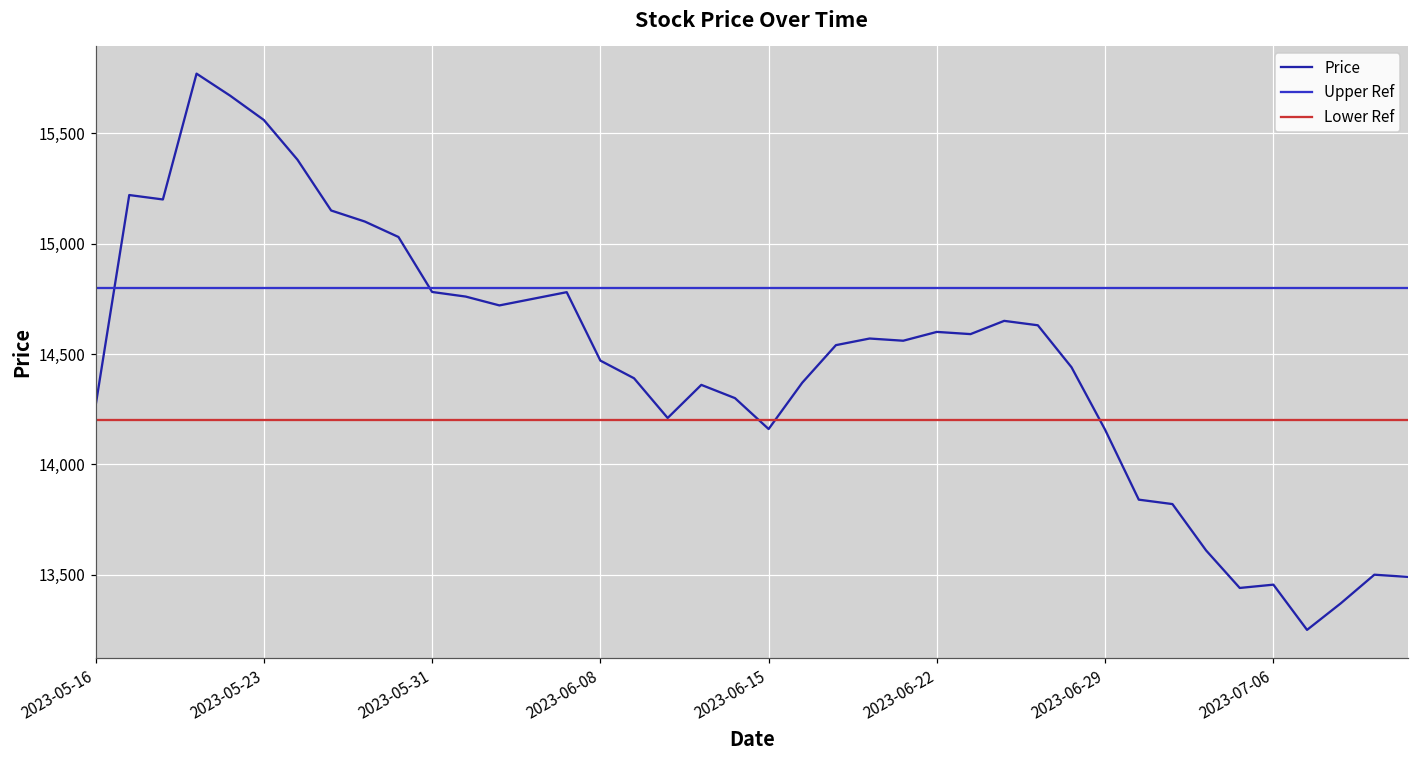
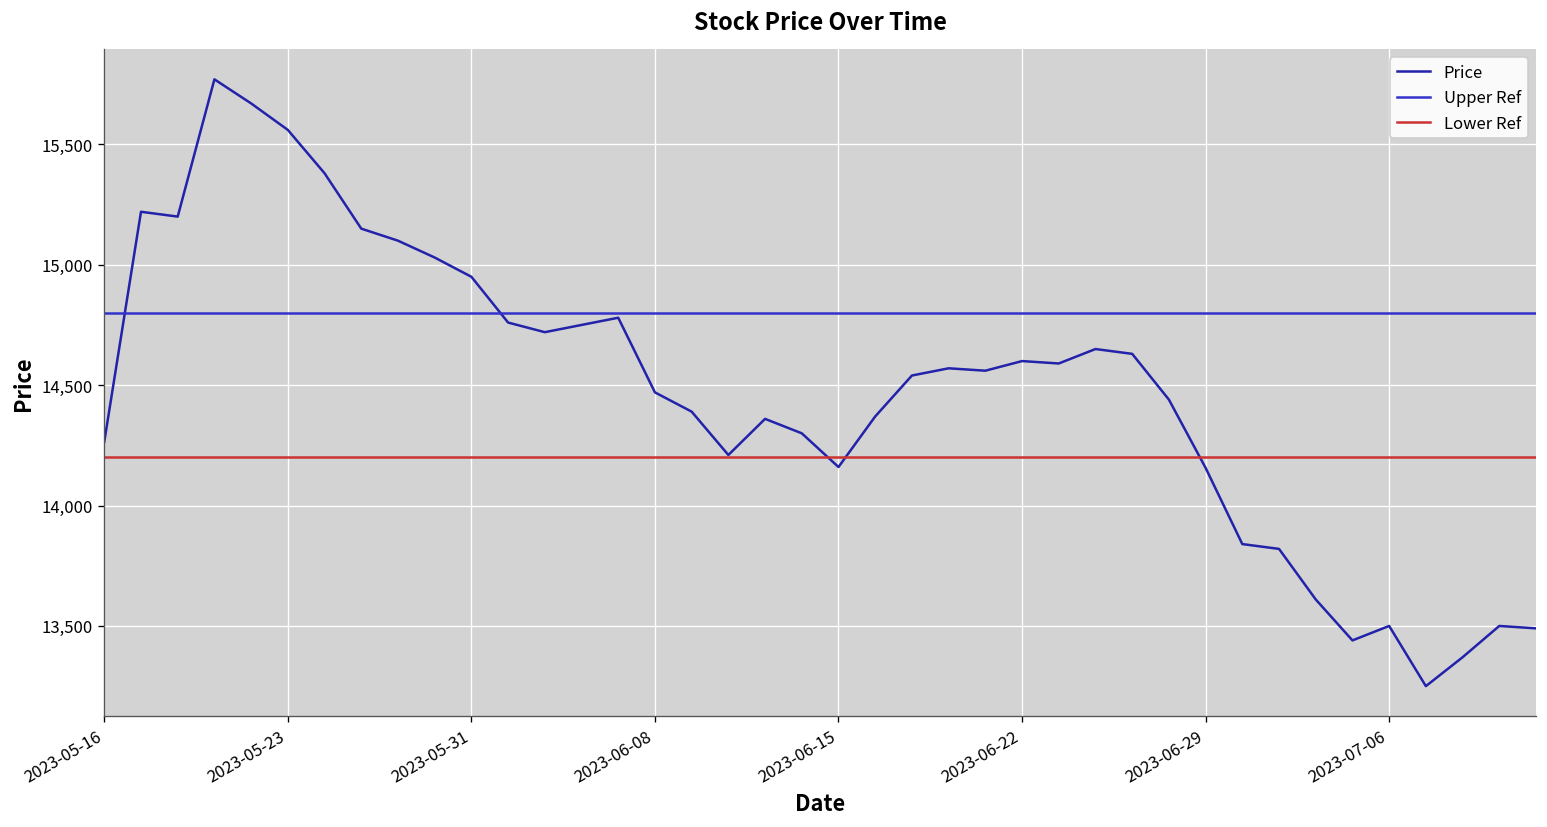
  {
    "2023-05-16": "14,270",
    "2023-05-23": "15,560",
-   "2023-05-31": "14,780",
+   "2023-05-31": "14,950",
    "2023-06-08": "14,470",
    "2023-06-15": "14,160",
    "2023-06-22": "14,600",
    "2023-06-29": "14,160",
-   "2023-07-06": "13,450"
+   "2023-07-06": "13,500"
  }
